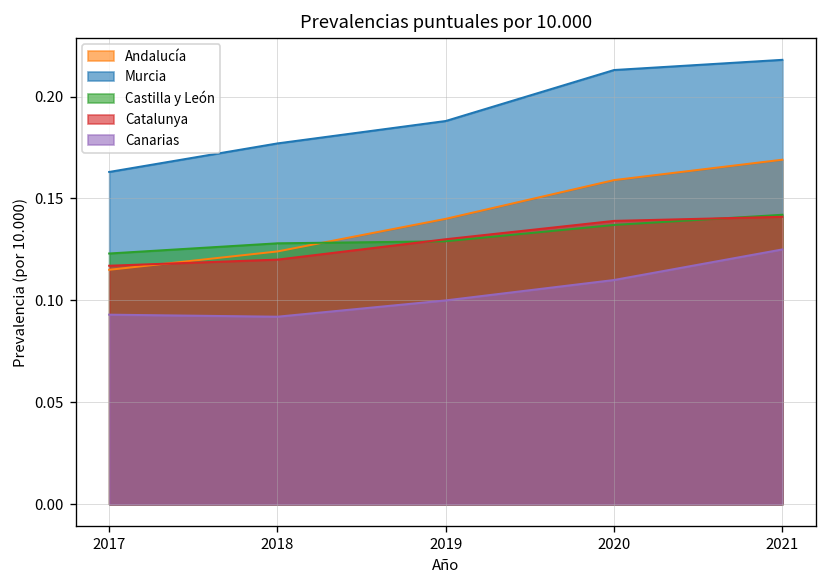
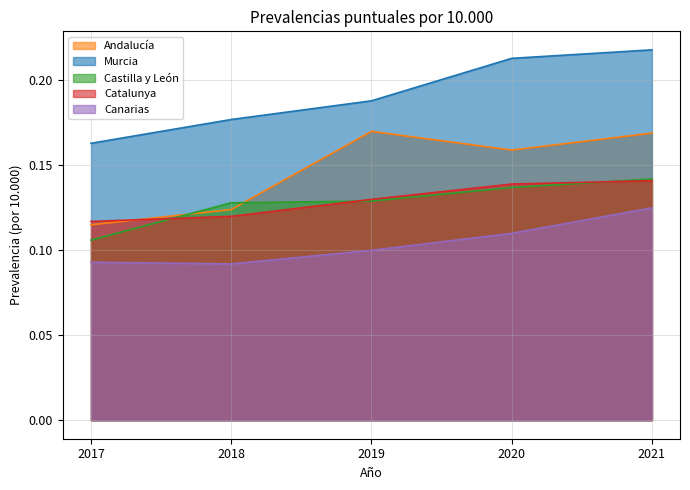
  {
    "Andalucía": {
      "2017": 0.115,
      "2018": 0.124,
-     "2019": 0.14,
+     "2019": 0.17,
      "2020": 0.16,
      "2021": 0.17
    },
    "Murcia": {
      "2017": 0.163,
      "2018": 0.177,
      "2019": 0.188,
      "2020": 0.213,
      "2021": 0.218
    },
    "Castilla y León": {
-     "2017": 0.123,
+     "2017": 0.106,
      "2018": 0.128,
      "2020": 0.137
    },
    "Catalunya": {
      "2017": 0.117,
      "2018": 0.120,
      "2020": 0.139
    },
    "Canarias": {
      "2017": 0.093,
      "2018": 0.092,
      "2019": 0.100,
      "2020": 0.110,
      "2021": 0.125
    }
  }
